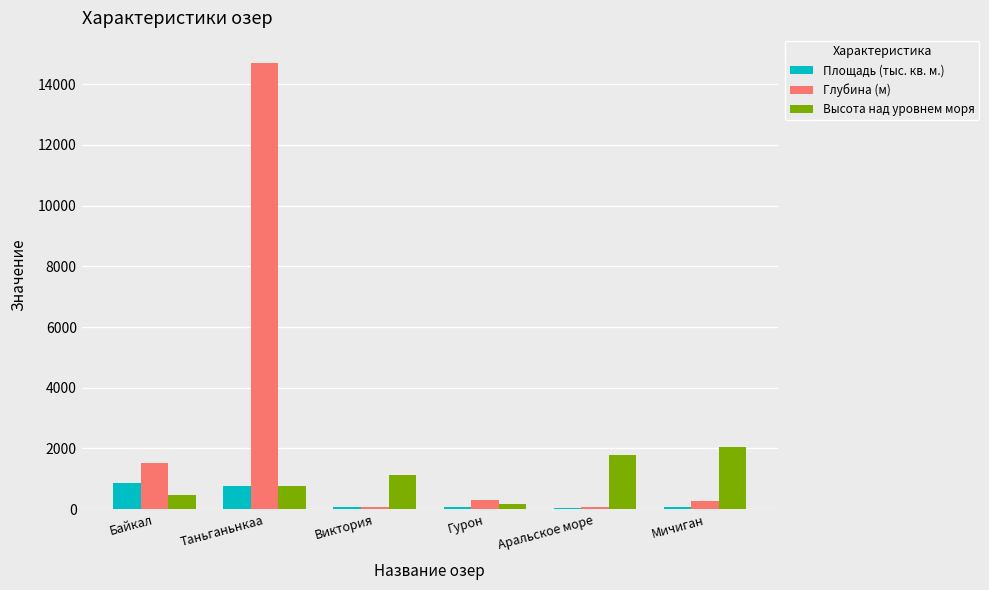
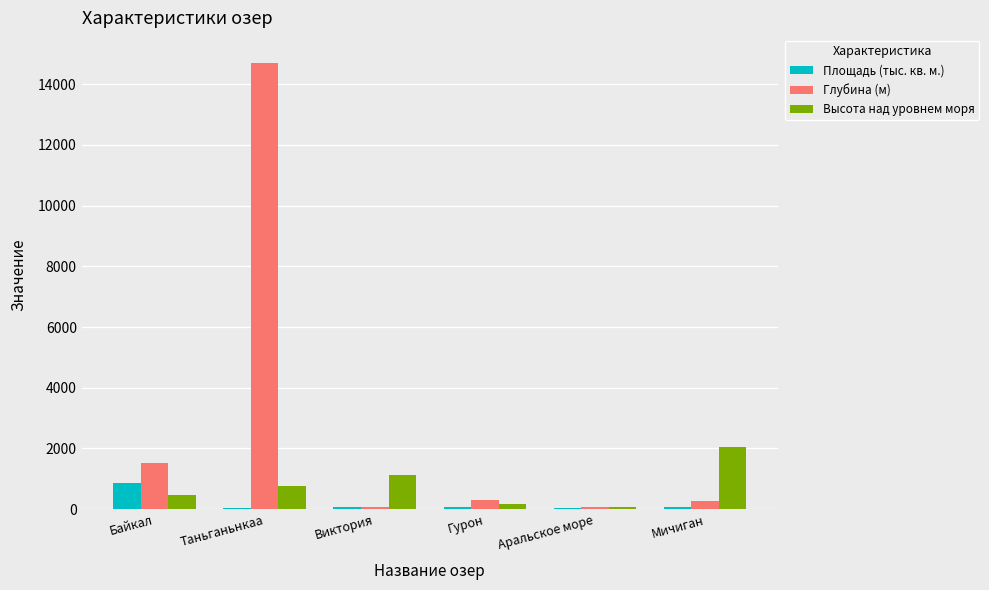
  {
    "Площадь (тыс. кв. м.)": {
      "Байкал": 900,
-     "Таньганьнкаа": 800
+     "Таньганьнкаа": 0
    },
    "Глубина (м)": {
      "Байкал": 1500,
      "Таньганьнкаа": 14700,
      "Гурон": 300,
      "Мичиган": 300
    },
    "Высота над уровнем моря": {
      "Байкал": 500,
      "Таньганьнкаа": 800,
      "Виктория": 1100,
      "Гурон": 200,
-     "Аральское море": 1800,
+     "Аральское море": 100,
      "Мичиган": 2100
    }
  }
